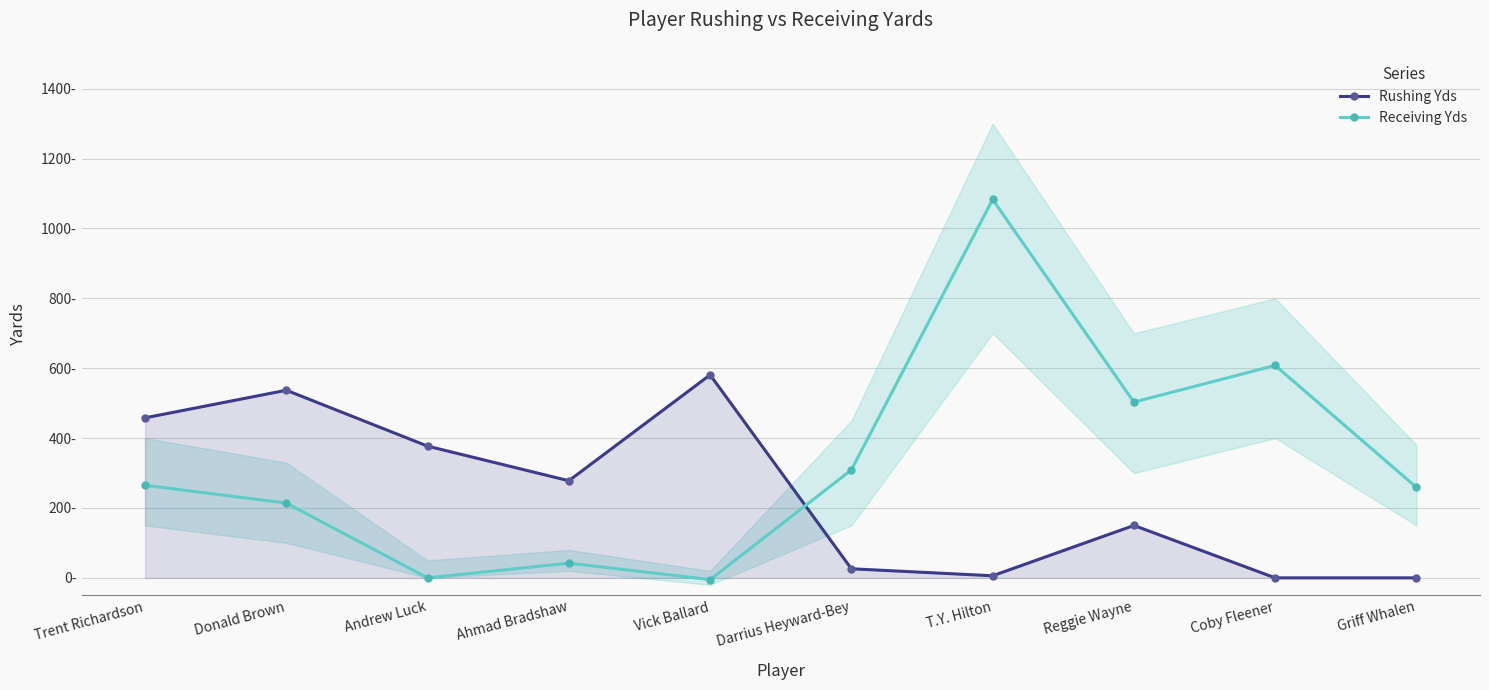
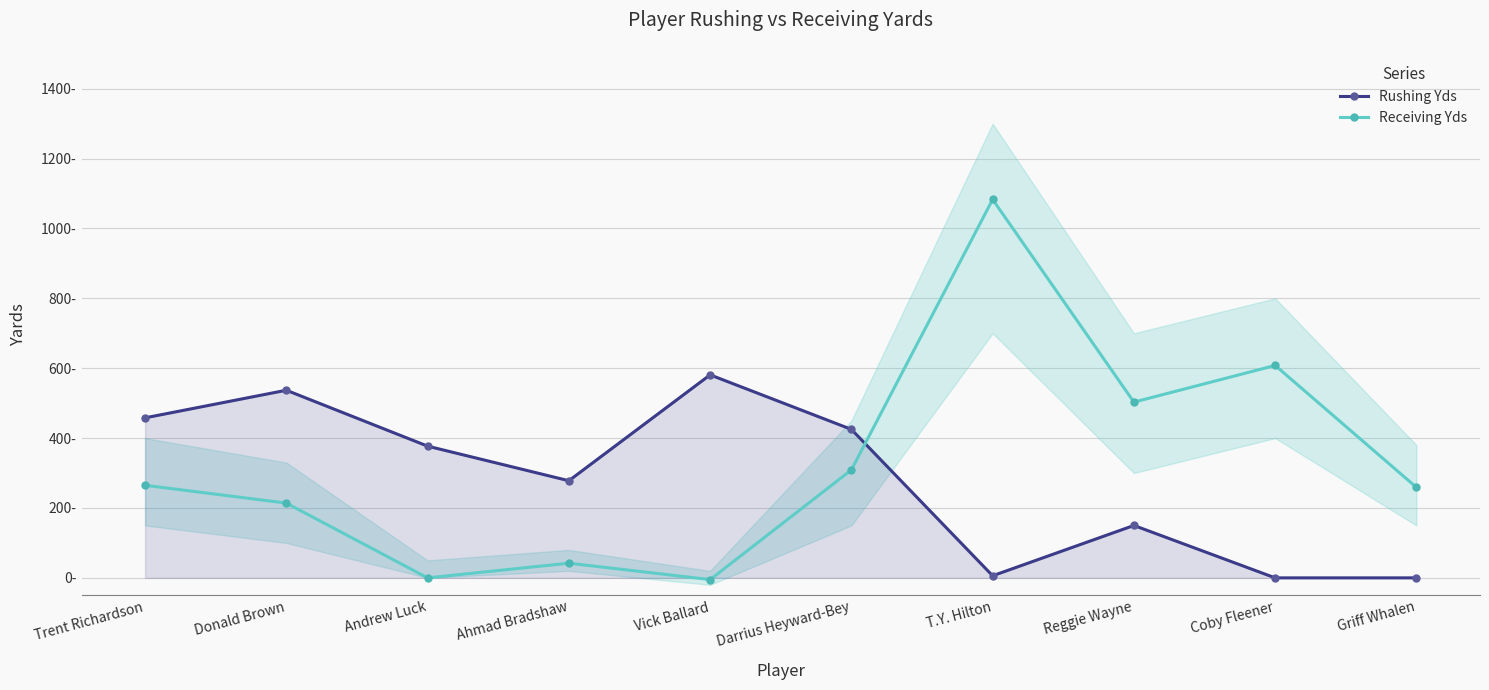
  {
    "Rushing Yds": {
      "Trent Richardson": "460-",
      "Donald Brown": "540-",
      "Andrew Luck": "380-",
      "Ahmad Bradshaw": "280-",
      "Vick Ballard": "580-",
-     "Darrius Heyward-Bey": "30-",
+     "Darrius Heyward-Bey": "430-",
      "T.Y. Hilton": "10-",
      "Reggie Wayne": "150-",
      "Coby Fleener": "0-",
      "Griff Whalen": "0-"
    }
  }
